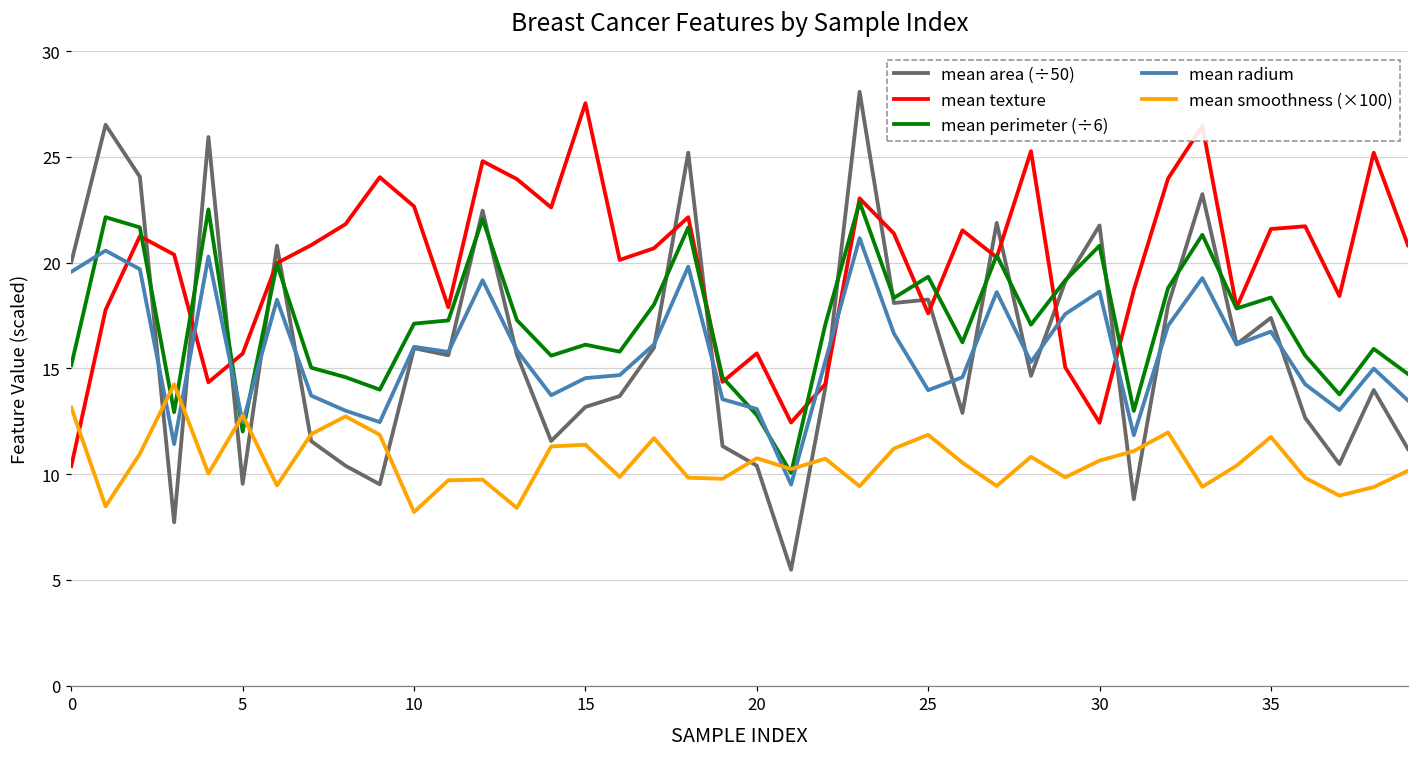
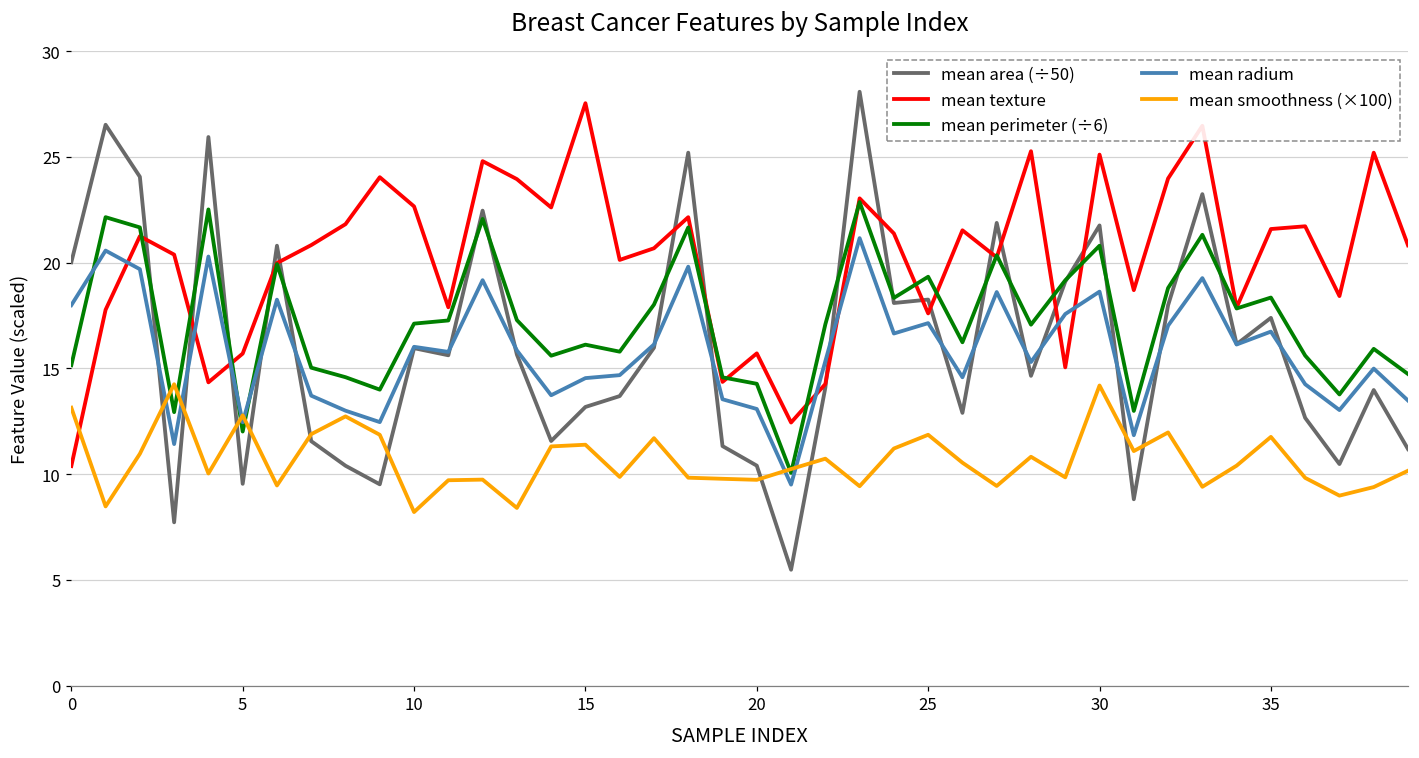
  {
    "mean area (÷50)": {
      "0": 20.0,
      "5": 9.5,
      "15": 13.2,
      "20": 10.4,
      "25": 18.3,
      "30": 21.8,
      "35": 17.4
    },
    "mean texture": {
      "0": 10.4,
      "5": 15.7,
      "10": 22.7,
      "15": 27.5,
      "20": 15.7,
      "25": 17.6,
-     "30": 12.4,
+     "30": 25.1,
      "35": 21.6
    },
    "mean perimeter (÷6)": {
      "0": 15.2,
      "5": 12.0,
      "10": 17.1,
      "15": 16.1,
-     "20": 12.8,
+     "20": 14.3,
      "25": 19.3,
      "30": 20.8,
      "35": 18.3
    },
    "mean radium": {
-     "0": 19.6,
+     "0": 18.0,
      "5": 12.5,
      "15": 14.5,
      "20": 13.1,
-     "25": 14.0,
+     "25": 17.1,
      "30": 18.6,
      "35": 16.7
    },
    "mean smoothness (×100)": {
      "0": 13.1,
      "5": 12.8,
      "10": 8.2,
      "15": 11.4,
-     "20": 10.8,
+     "20": 9.7,
      "25": 11.9,
-     "30": 10.6,
+     "30": 14.2,
      "35": 11.8
    }
  }
